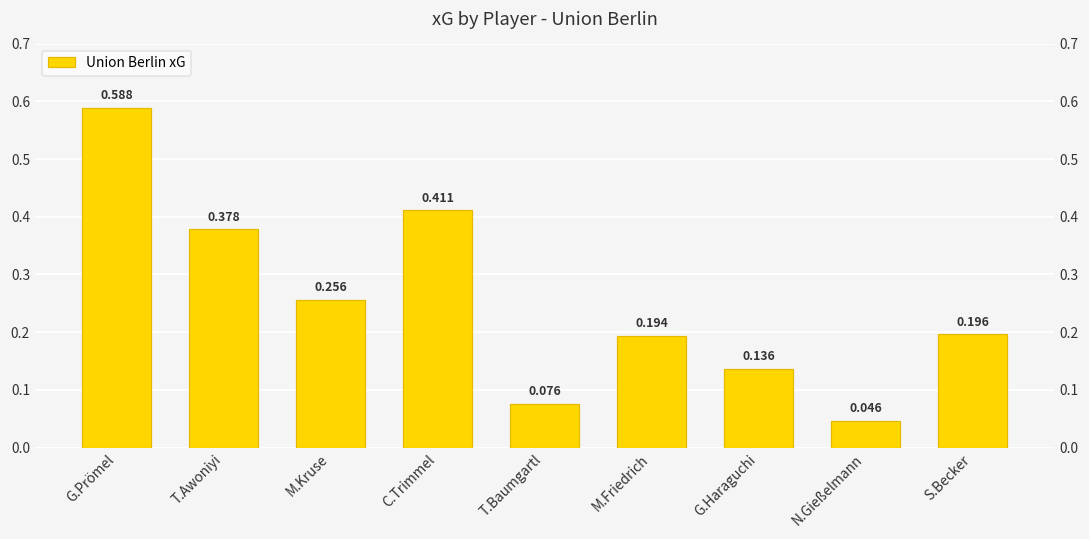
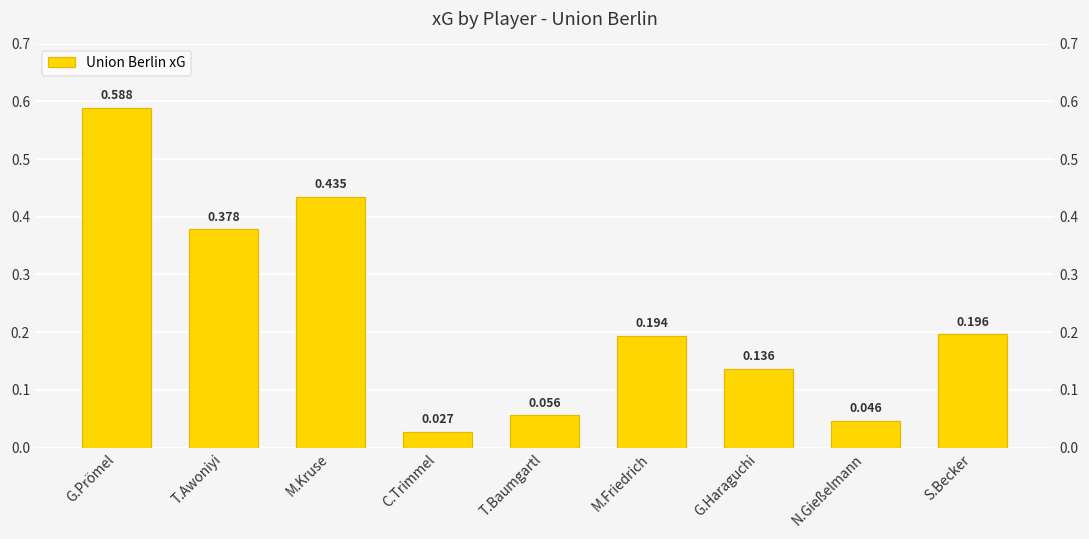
  {
    "G.Prömel": 0.588,
    "T.Awoniyi": 0.378,
-   "M.Kruse": 0.256,
-   "C.Trimmel": 0.411,
-   "T.Baumgartl": 0.076,
+   "M.Kruse": 0.435,
+   "C.Trimmel": 0.027,
+   "T.Baumgartl": 0.056,
    "M.Friedrich": 0.194,
    "G.Haraguchi": 0.136,
    "N.Gießelmann": 0.046,
    "S.Becker": 0.196
  }
